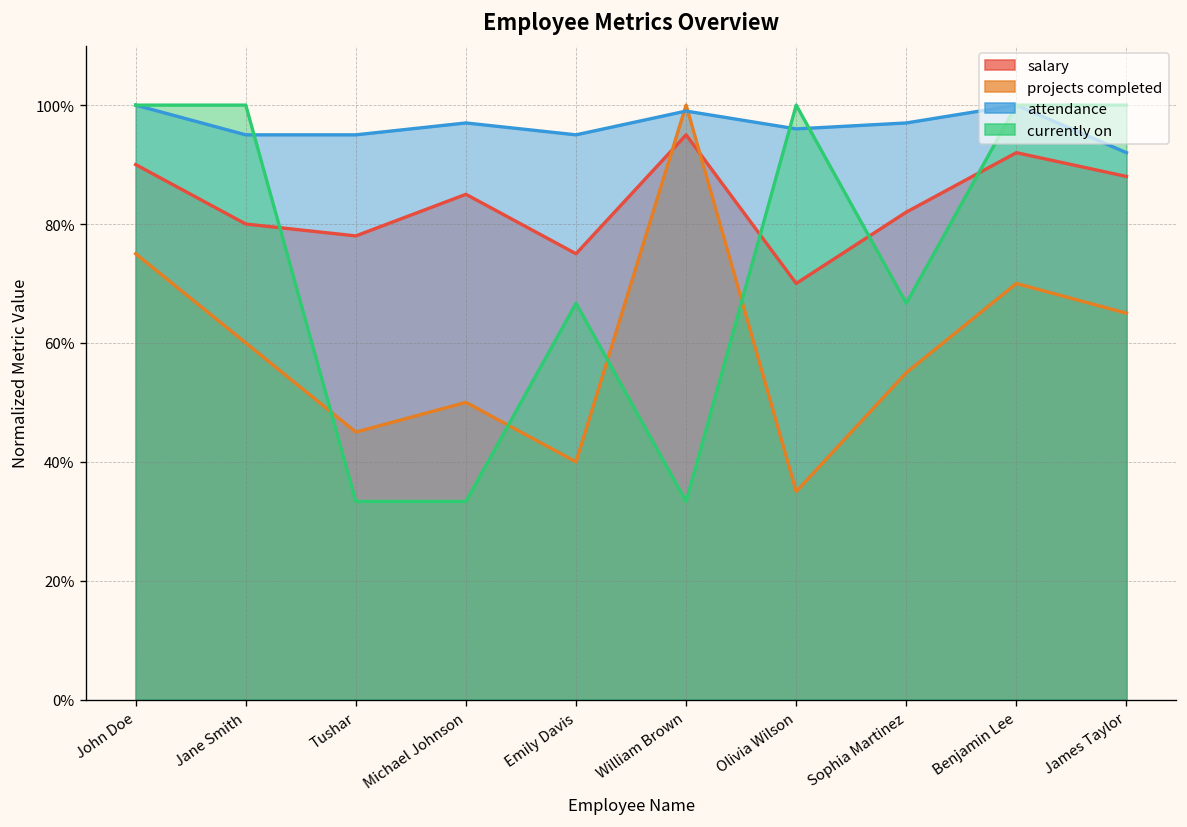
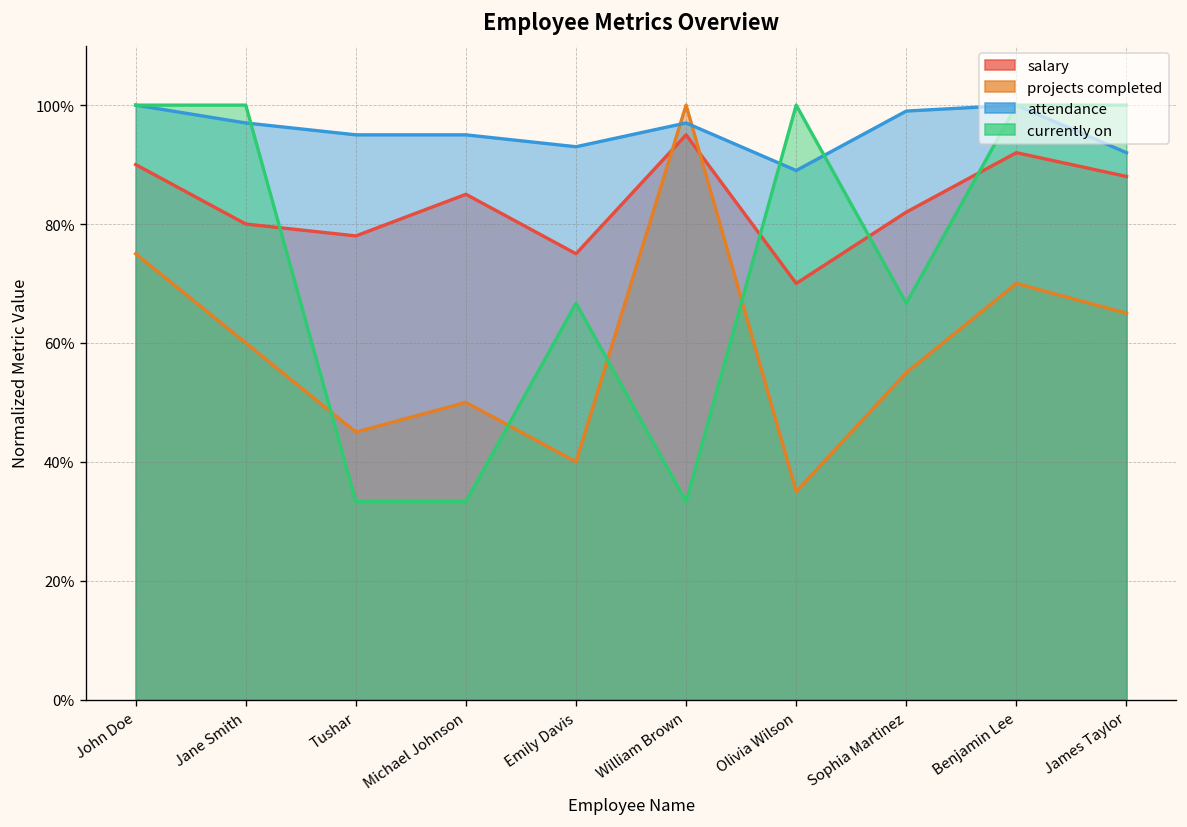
  {
    "attendance": {
-     "Jane Smith": "95%",
+     "Jane Smith": "97%",
      "Tushar": "95%",
-     "Michael Johnson": "97%",
-     "Emily Davis": "95%",
-     "William Brown": "99%",
-     "Olivia Wilson": "96%",
-     "Sophia Martinez": "97%",
+     "Michael Johnson": "95%",
+     "Emily Davis": "93%",
+     "William Brown": "97%",
+     "Olivia Wilson": "89%",
+     "Sophia Martinez": "99%",
      "James Taylor": "92%"
    },
    "currently on": {
      "Jane Smith": "100%",
      "Tushar": "33%",
      "Michael Johnson": "33%",
      "Emily Davis": "67%",
      "William Brown": "33%",
      "Olivia Wilson": "100%",
      "Sophia Martinez": "67%"
    }
  }
